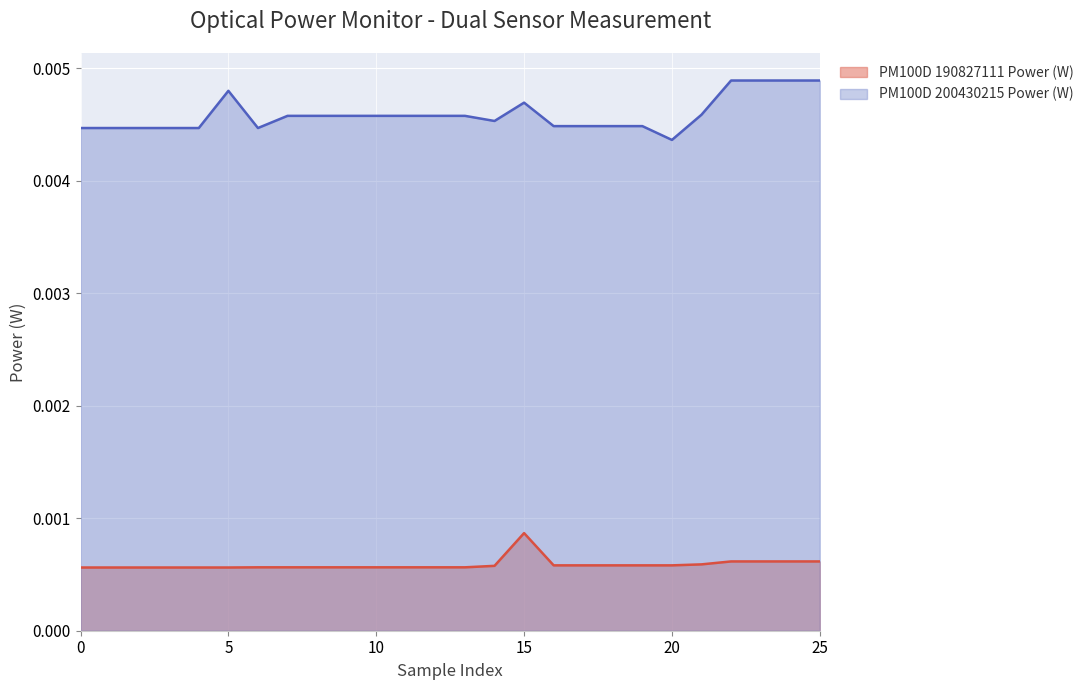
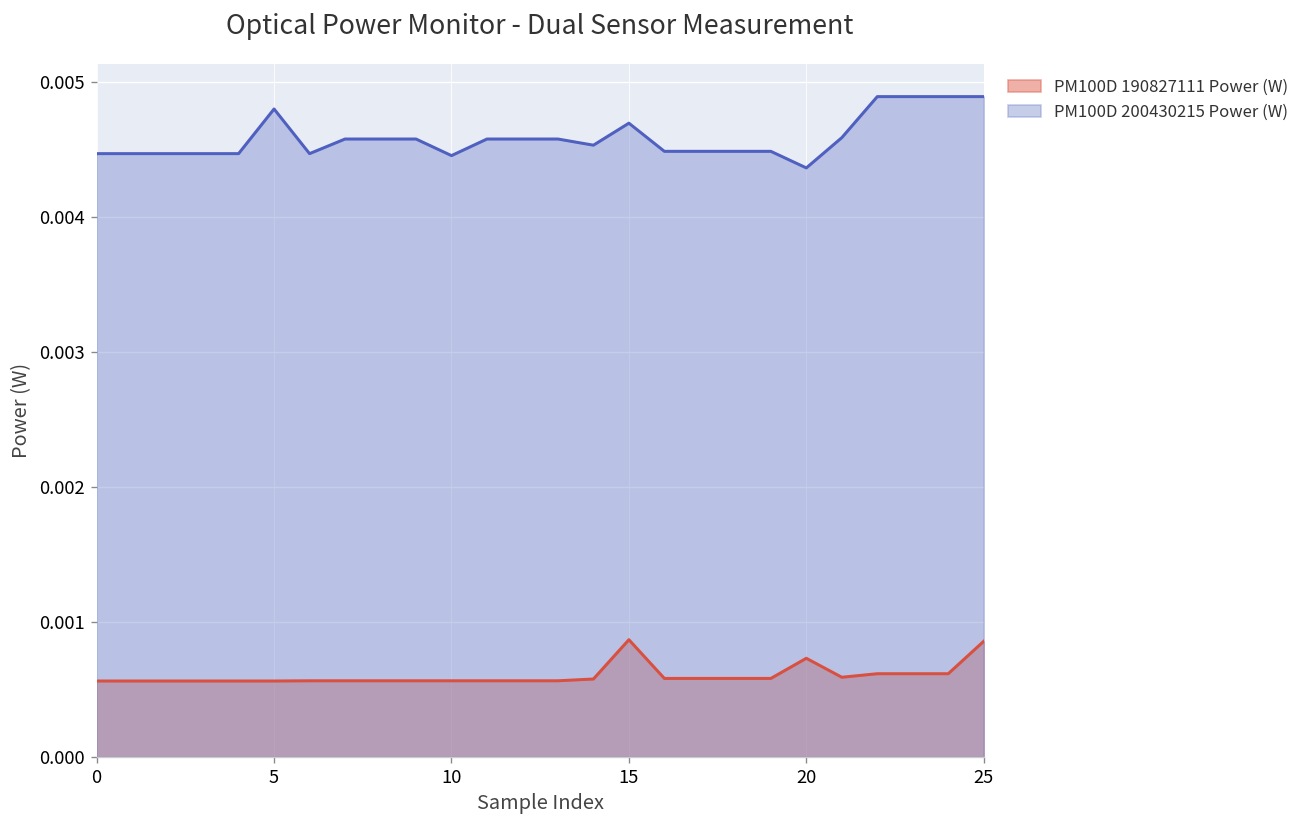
  {
    "PM100D 190827111 Power (W)": {
      "0": 0.00056,
      "5": 0.00056,
      "10": 0.00056,
      "15": 0.00087,
-     "20": 0.00058,
-     "25": 0.00062
+     "20": 0.00073,
+     "25": 0.00086
    },
    "PM100D 200430215 Power (W)": {
      "0": 0.00447,
      "5": 0.00480,
-     "10": 0.00457,
+     "10": 0.00445,
      "15": 0.00469,
      "20": 0.00436,
      "25": 0.00489
    }
  }
